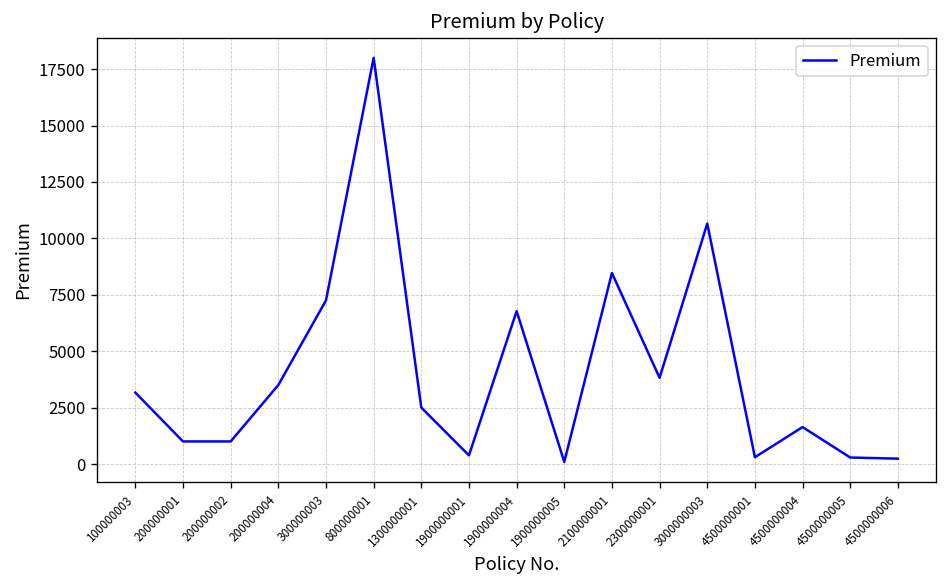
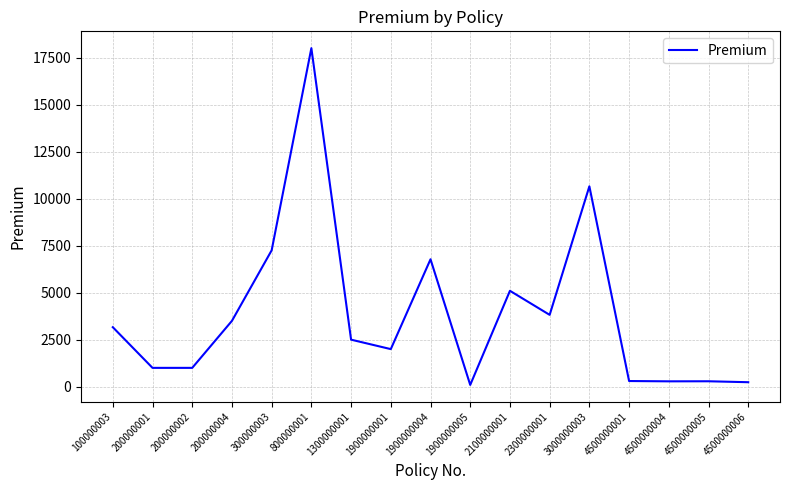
  {
    "100000003": 3200,
    "200000001": 1000,
    "200000002": 1000,
    "200000004": 3500,
    "300000003": 7300,
    "800000001": 18000,
    "1300000001": 2500,
-   "1900000001": 400,
+   "1900000001": 2000,
    "1900000004": 6800,
    "1900000005": 100,
-   "2100000001": 8500,
+   "2100000001": 5100,
    "2300000001": 3800,
    "3000000003": 10700,
    "4500000001": 300,
-   "4500000004": 1600,
+   "4500000004": 300,
    "4500000005": 300,
    "4500000006": 200
  }
